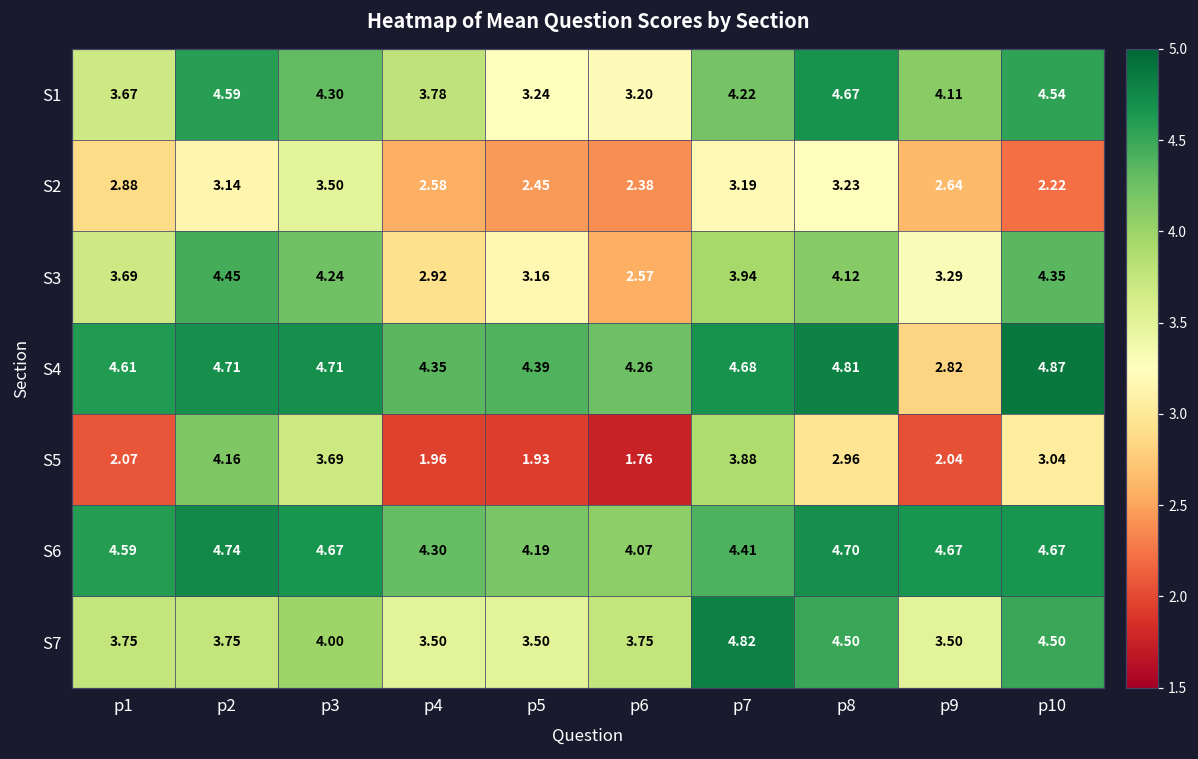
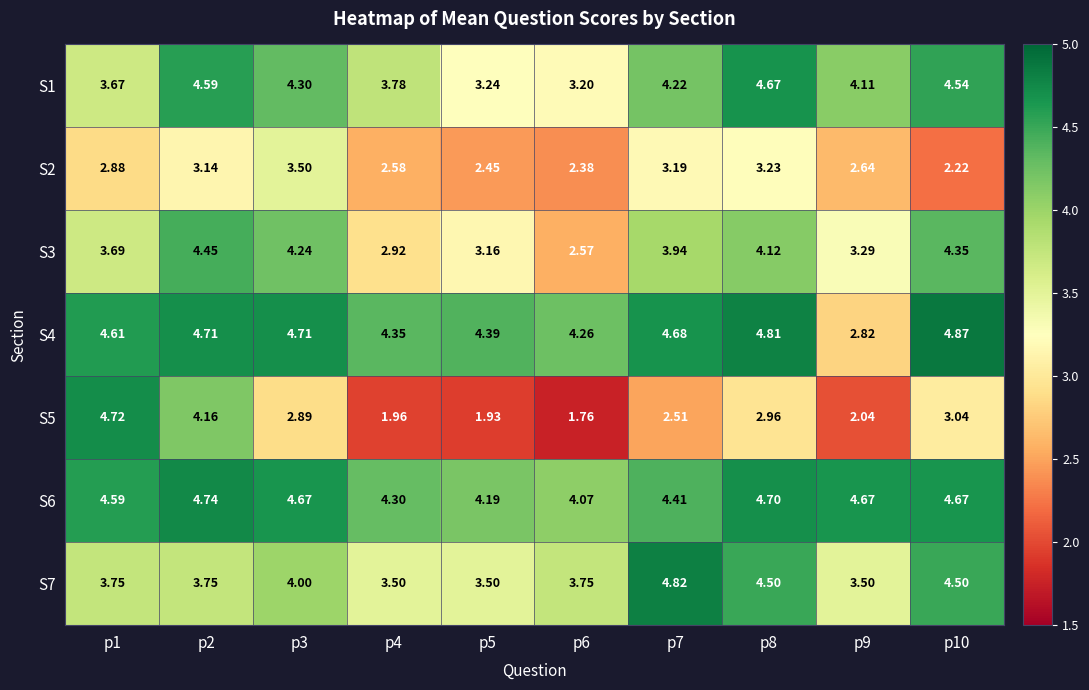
  {
    "S1": {
      "p1": 3.67,
      "p2": 4.59,
      "p3": 4.30,
      "p4": 3.78,
      "p5": 3.24,
      "p6": 3.20,
      "p7": 4.22,
      "p8": 4.67,
      "p9": 4.11,
      "p10": 4.54
    },
    "S2": {
      "p1": 2.88,
      "p2": 3.14,
      "p3": 3.50,
      "p4": 2.58,
      "p5": 2.45,
      "p6": 2.38,
      "p7": 3.19,
      "p8": 3.23,
      "p9": 2.64,
      "p10": 2.22
    },
    "S3": {
      "p1": 3.69,
      "p2": 4.45,
      "p3": 4.24,
      "p4": 2.92,
      "p5": 3.16,
      "p6": 2.57,
      "p7": 3.94,
      "p8": 4.12,
      "p9": 3.29,
      "p10": 4.35
    },
    "S4": {
      "p1": 4.61,
      "p2": 4.71,
      "p3": 4.71,
      "p4": 4.35,
      "p5": 4.39,
      "p6": 4.26,
      "p7": 4.68,
      "p8": 4.81,
      "p9": 2.82,
      "p10": 4.87
    },
    "S5": {
-     "p1": 2.07,
+     "p1": 4.72,
      "p2": 4.16,
-     "p3": 3.69,
+     "p3": 2.89,
      "p4": 1.96,
      "p5": 1.93,
      "p6": 1.76,
-     "p7": 3.88,
+     "p7": 2.51,
      "p8": 2.96,
      "p9": 2.04,
      "p10": 3.04
    },
    "S6": {
      "p1": 4.59,
      "p2": 4.74,
      "p3": 4.67,
      "p4": 4.30,
      "p5": 4.19,
      "p6": 4.07,
      "p7": 4.41,
      "p8": 4.70,
      "p9": 4.67,
      "p10": 4.67
    },
    "S7": {
      "p1": 3.75,
      "p2": 3.75,
      "p3": 4.00,
      "p4": 3.50,
      "p5": 3.50,
      "p6": 3.75,
      "p7": 4.82,
      "p8": 4.50,
      "p9": 3.50,
      "p10": 4.50
    }
  }
